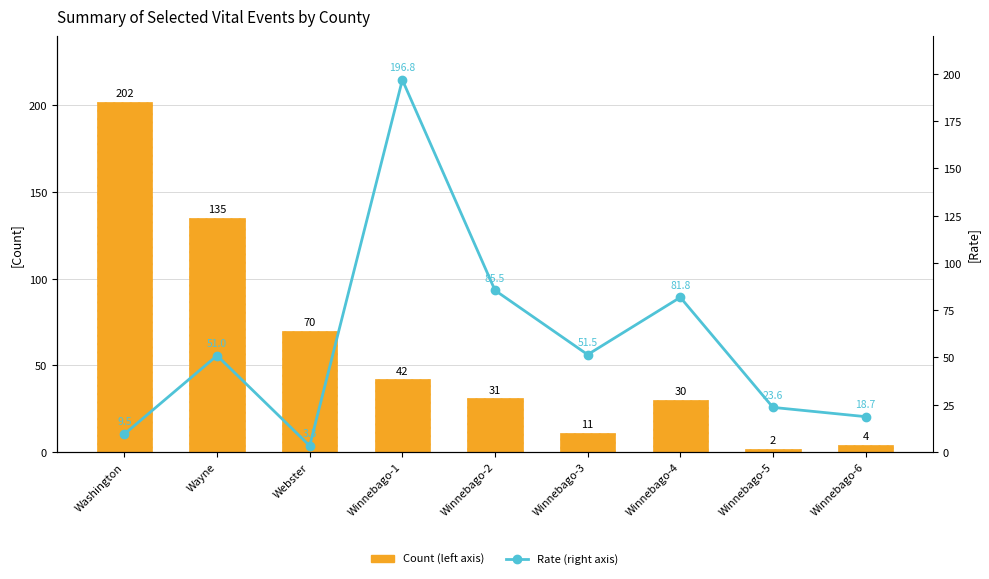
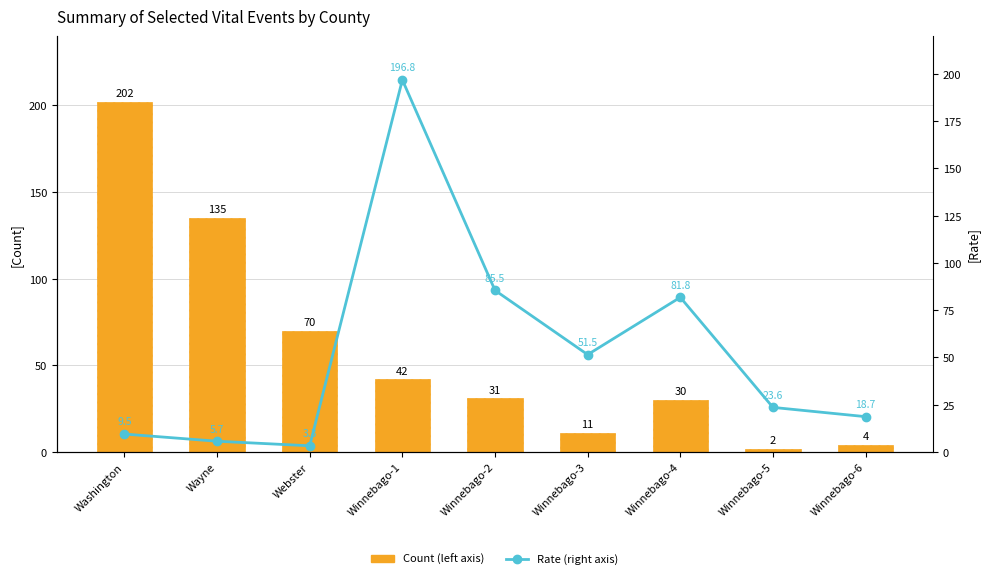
  {
    "Count (left axis)": {
      "Washington": 202,
      "Wayne": 135,
      "Webster": 70,
      "Winnebago-1": 42,
      "Winnebago-2": 31,
      "Winnebago-3": 11,
      "Winnebago-4": 30,
      "Winnebago-5": 2,
      "Winnebago-6": 4
    },
    "Rate (right axis)": {
      "Washington": 9.5,
-     "Wayne": 51.0,
+     "Wayne": 5.7,
      "Webster": 3.3,
      "Winnebago-1": 196.8,
      "Winnebago-2": 85.5,
      "Winnebago-3": 51.5,
      "Winnebago-4": 81.8,
      "Winnebago-5": 23.6,
      "Winnebago-6": 18.7
    }
  }
